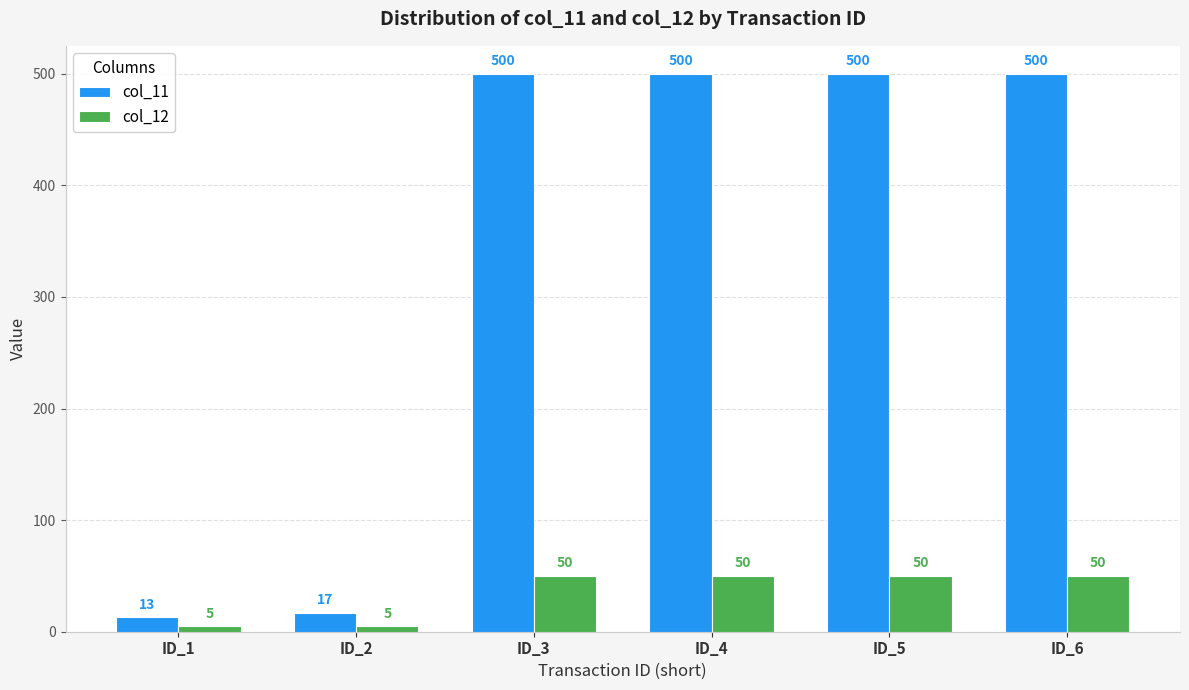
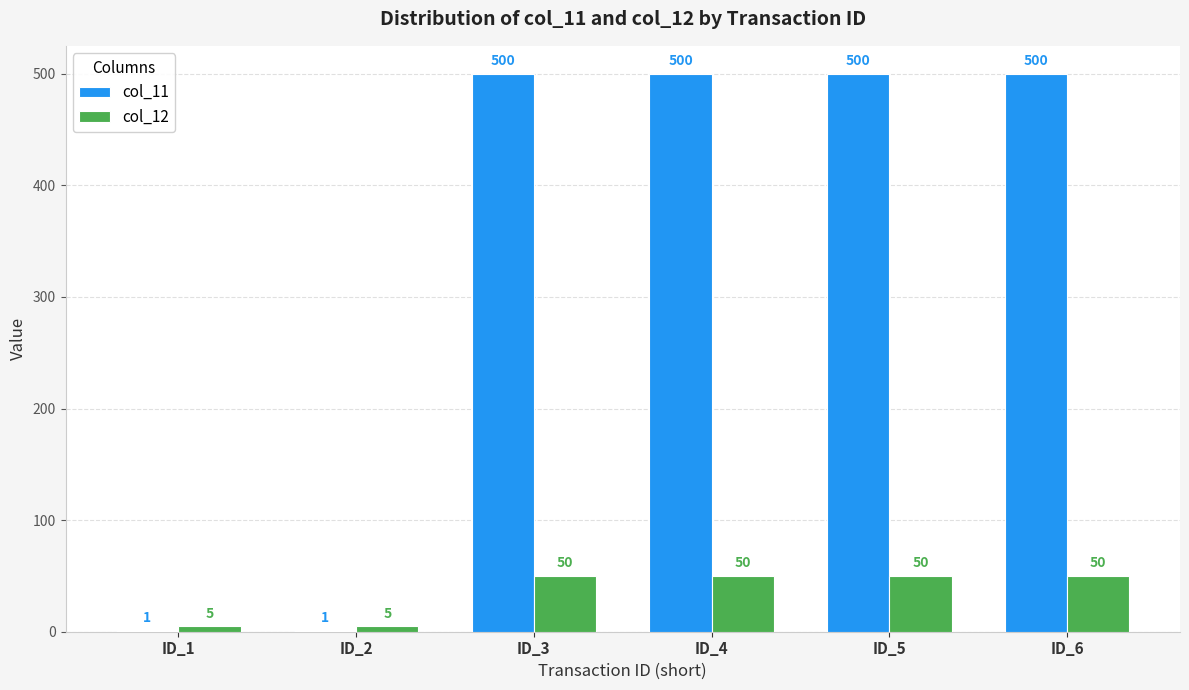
  {
    "col_11": {
-     "ID_1": 13,
-     "ID_2": 17,
+     "ID_1": 1,
+     "ID_2": 1,
      "ID_3": 500,
      "ID_4": 500,
      "ID_5": 500,
      "ID_6": 500
    },
    "col_12": {
      "ID_1": 5,
      "ID_2": 5,
      "ID_3": 50,
      "ID_4": 50,
      "ID_5": 50,
      "ID_6": 50
    }
  }
